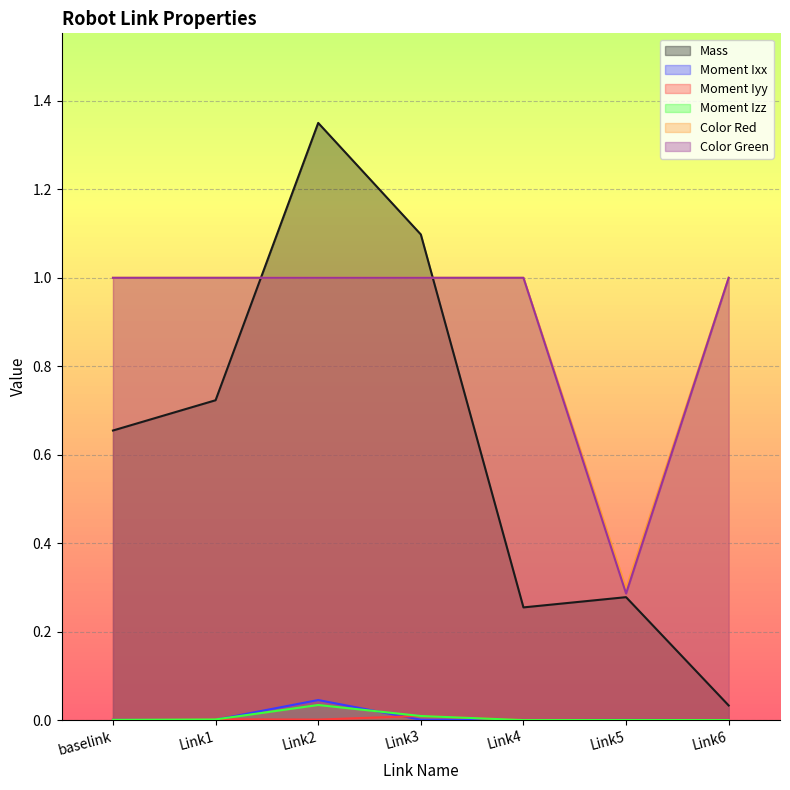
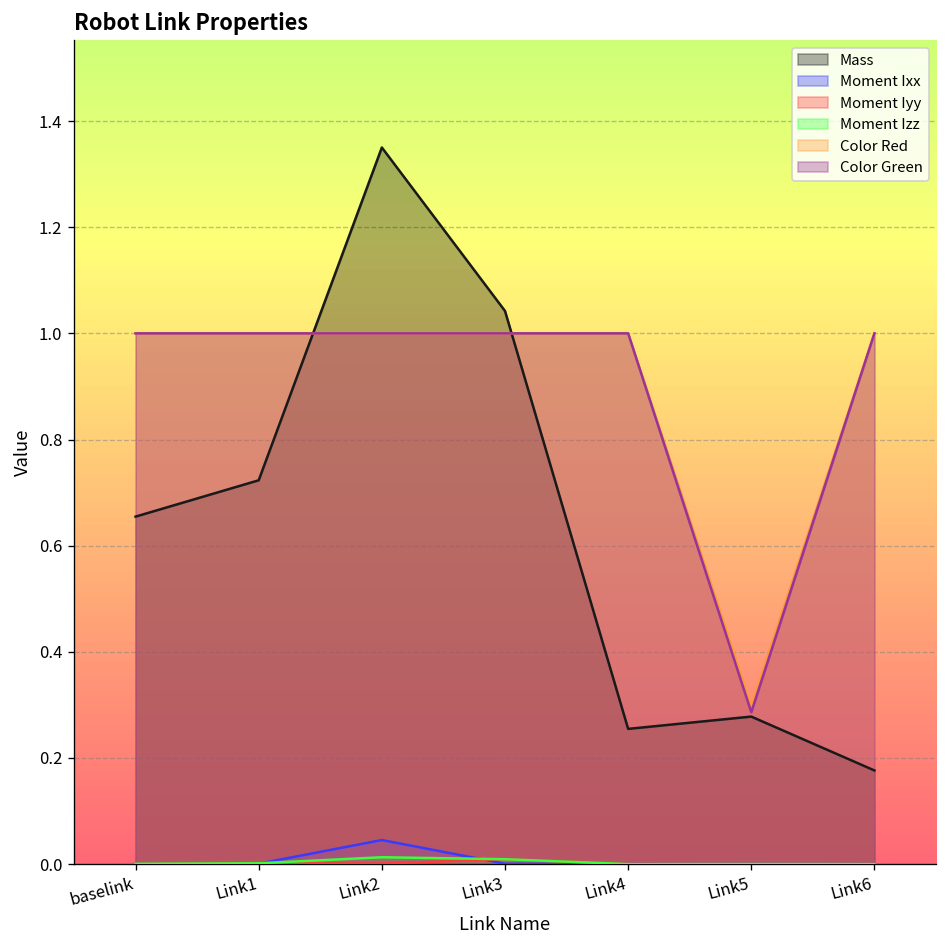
  {
    "Mass": {
      "baselink": 0.65,
      "Link1": 0.72,
      "Link2": 1.35,
-     "Link3": 1.10,
+     "Link3": 1.04,
      "Link4": 0.25,
      "Link5": 0.28,
-     "Link6": 0.03
+     "Link6": 0.18
    },
    "Moment Ixx": {
      "Link2": 0.05,
      "Link3": 0.00
    },
    "Moment Izz": {
-     "Link2": 0.03
+     "Link2": 0.01
    },
    "Color Green": {
      "Link5": 0.29
    }
  }
